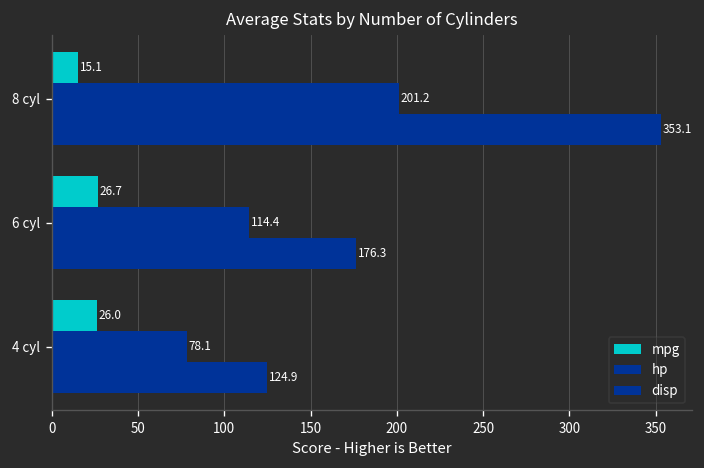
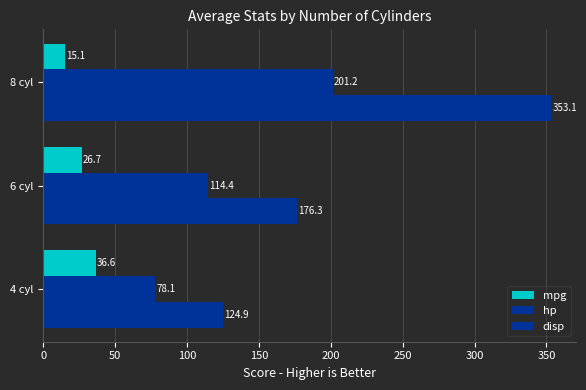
  {
    "mpg": {
      "8 cyl": 15.1,
      "6 cyl": 26.7,
-     "4 cyl": 26.0
+     "4 cyl": 36.6
    }
  }
